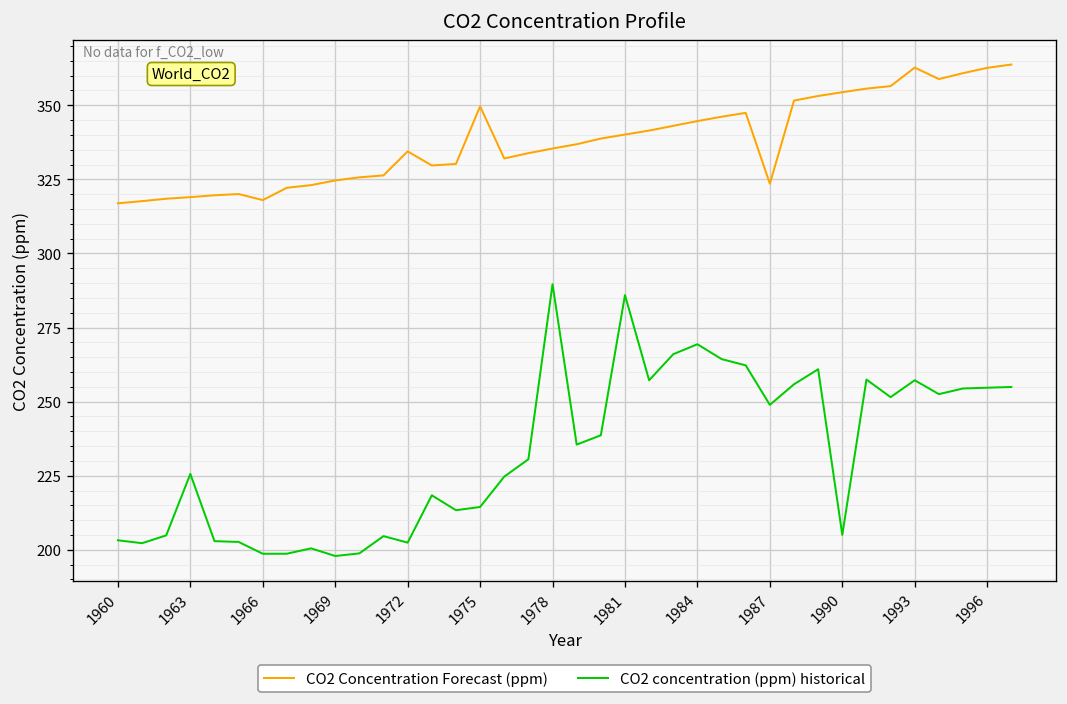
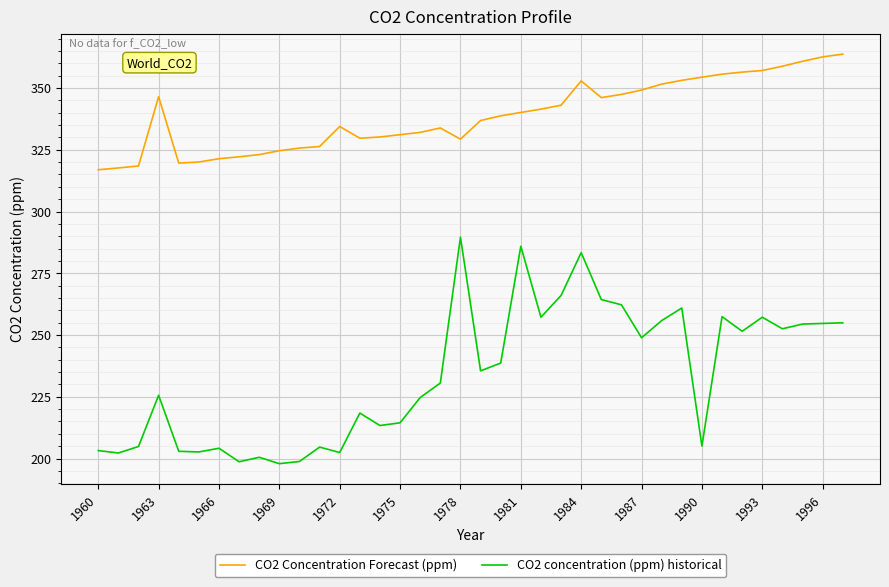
  {
    "CO2 Concentration Forecast (ppm)": {
      "1960": 317,
-     "1963": 319,
-     "1966": 318,
+     "1963": 346,
+     "1966": 321,
      "1969": 325,
      "1972": 334,
-     "1975": 350,
-     "1978": 335,
+     "1975": 331,
+     "1978": 329,
      "1981": 340,
-     "1984": 345,
-     "1987": 324,
+     "1984": 353,
+     "1987": 349,
      "1990": 354,
-     "1993": 363,
+     "1993": 357,
      "1996": 363
    },
    "CO2 concentration (ppm) historical": {
      "1960": 203,
      "1963": 226,
-     "1966": 199,
+     "1966": 204,
      "1969": 198,
      "1972": 202,
      "1975": 214,
      "1978": 290,
      "1981": 286,
-     "1984": 269,
+     "1984": 283,
      "1987": 249,
      "1990": 205,
      "1993": 257,
      "1996": 255
    }
  }
